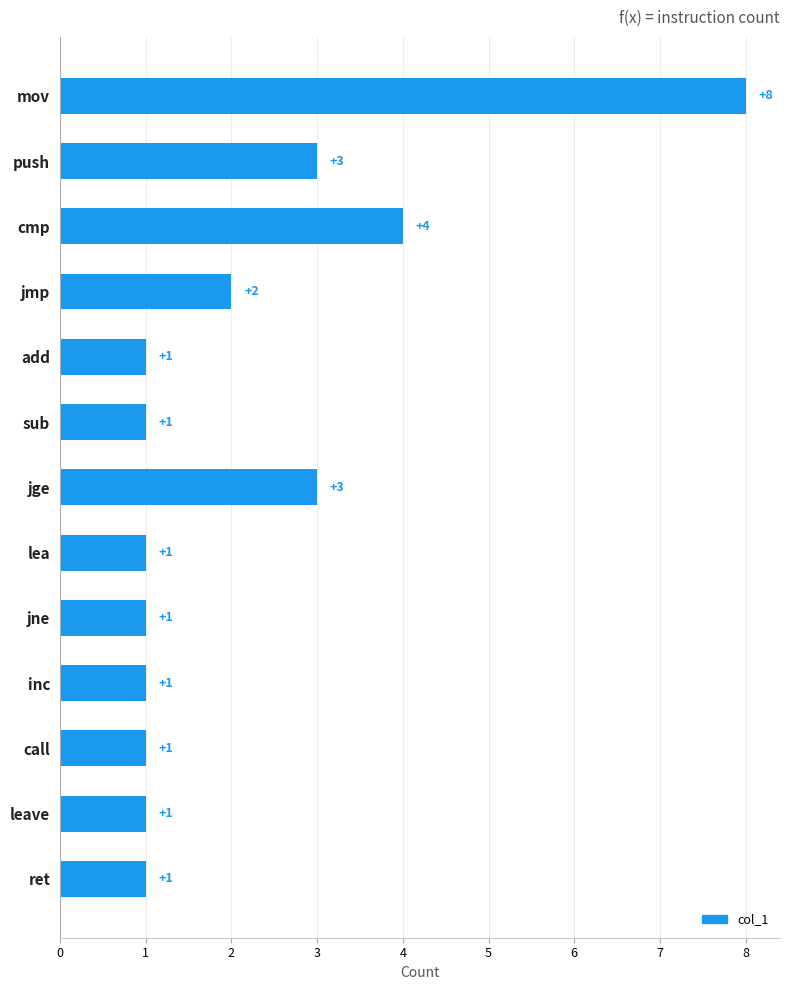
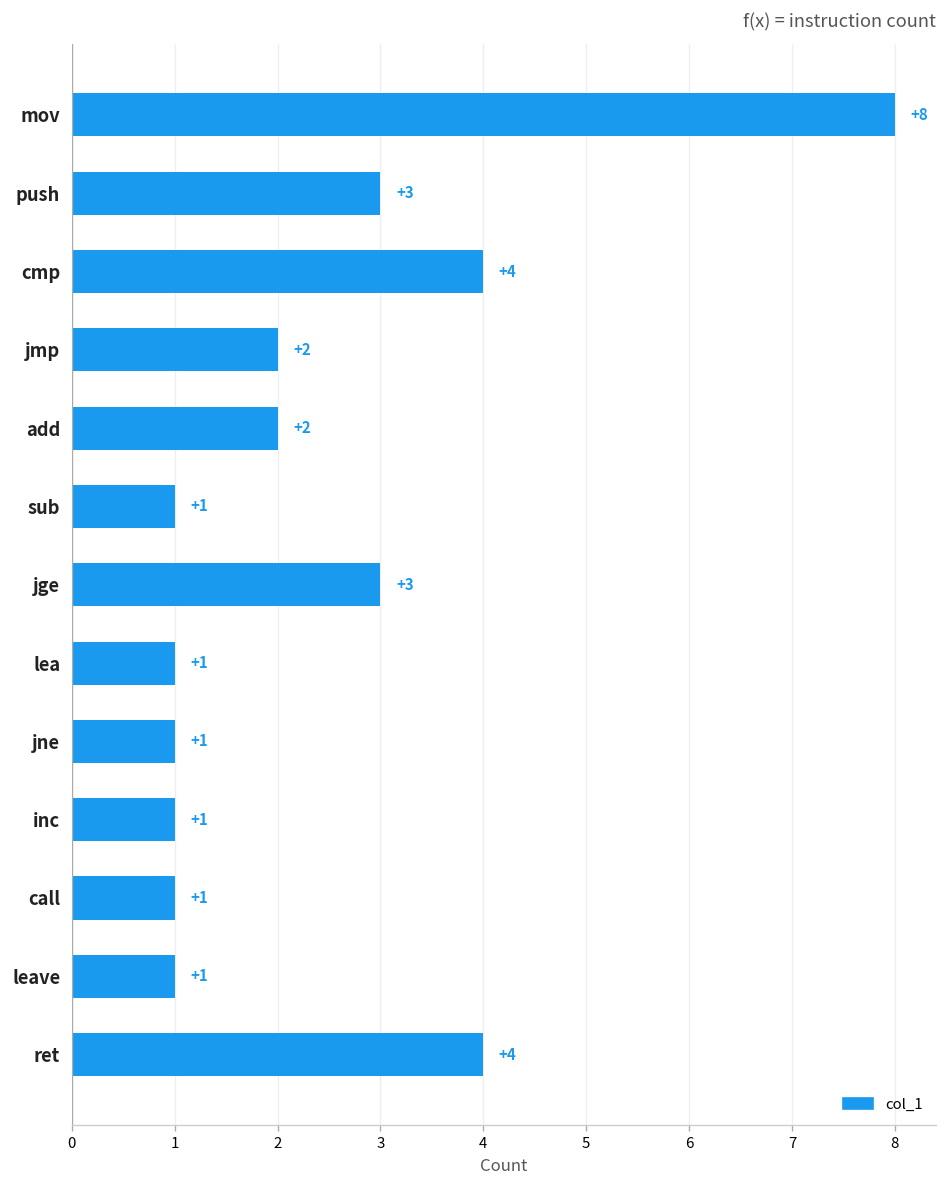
  {
    "mov": "+8",
    "push": "+3",
    "cmp": "+4",
    "jmp": "+2",
-   "add": "+1",
+   "add": "+2",
    "sub": "+1",
    "jge": "+3",
    "lea": "+1",
    "jne": "+1",
    "inc": "+1",
    "call": "+1",
    "leave": "+1",
-   "ret": "+1"
+   "ret": "+4"
  }
